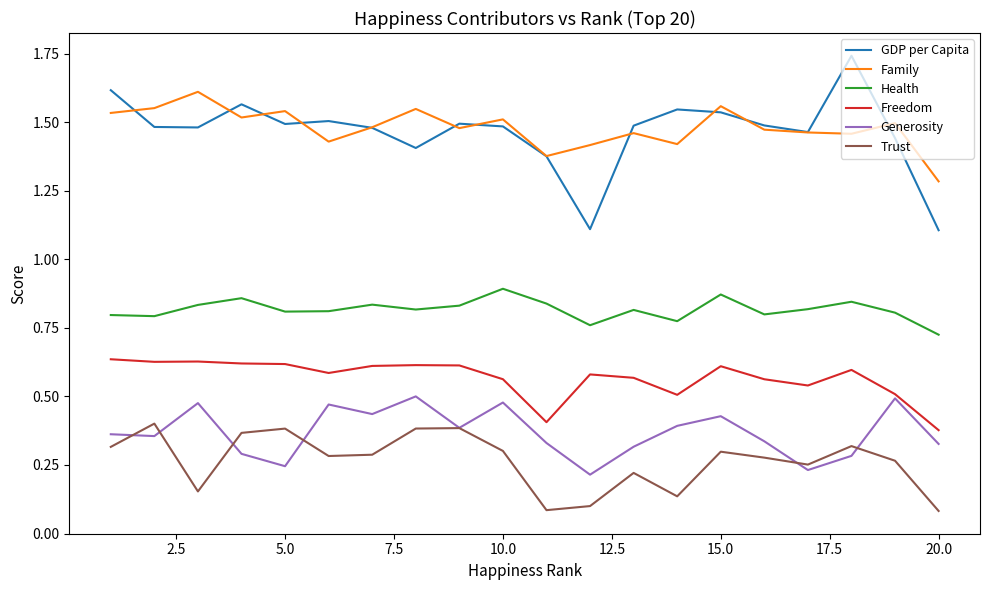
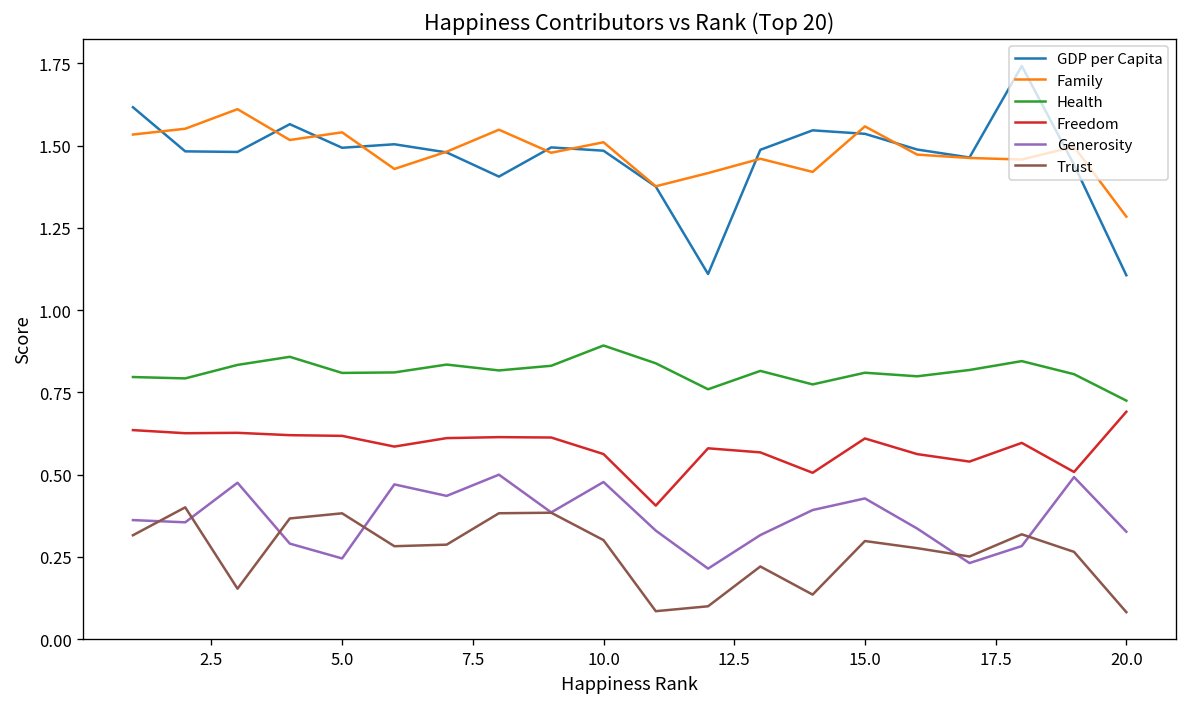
  {
    "GDP per Capita": {
      "5.0": 1.49,
      "10.0": 1.48,
      "15.0": 1.54,
      "20.0": 1.11
    },
    "Family": {
      "5.0": 1.54,
      "10.0": 1.51,
      "15.0": 1.56,
      "20.0": 1.28
    },
    "Health": {
      "5.0": 0.81,
      "10.0": 0.89,
-     "15.0": 0.87,
+     "15.0": 0.81,
      "20.0": 0.73
    },
    "Freedom": {
      "5.0": 0.62,
      "10.0": 0.56,
      "15.0": 0.61,
-     "20.0": 0.38
+     "20.0": 0.69
    },
    "Generosity": {
      "5.0": 0.25,
      "10.0": 0.48,
      "15.0": 0.43,
      "20.0": 0.33
    },
    "Trust": {
      "5.0": 0.38,
      "10.0": 0.30,
      "15.0": 0.30,
      "20.0": 0.08
    }
  }
